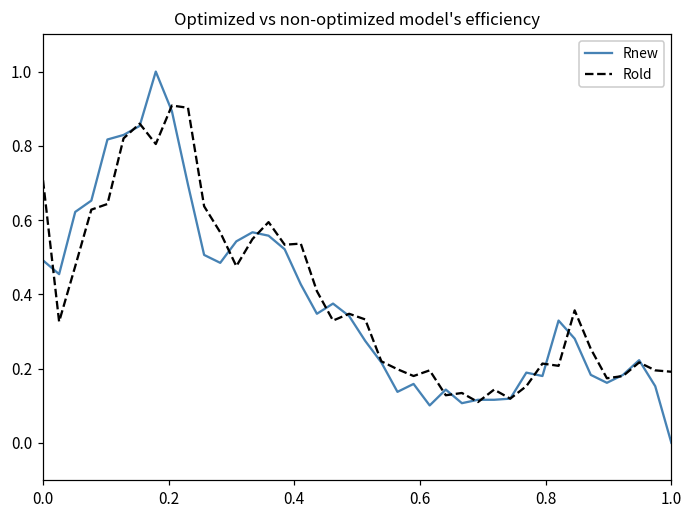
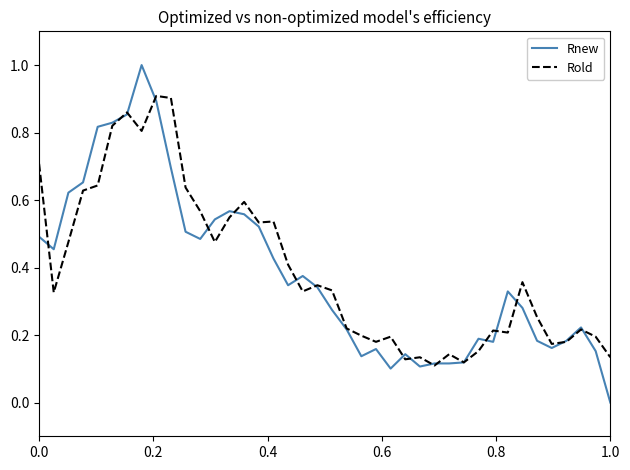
  {
    "Rnew": {
      "0.0": 0.49,
      "1.0": 0.00
    },
    "Rold": {
      "0.0": 0.71,
-     "1.0": 0.19
+     "1.0": 0.13
    }
  }
